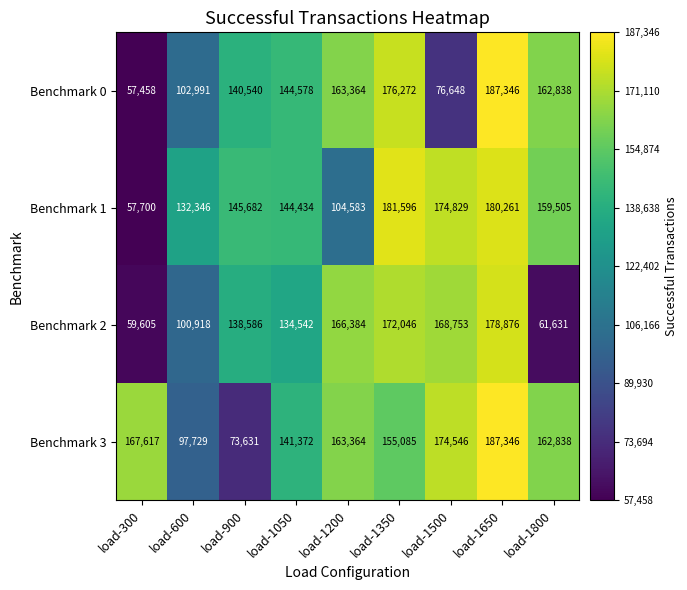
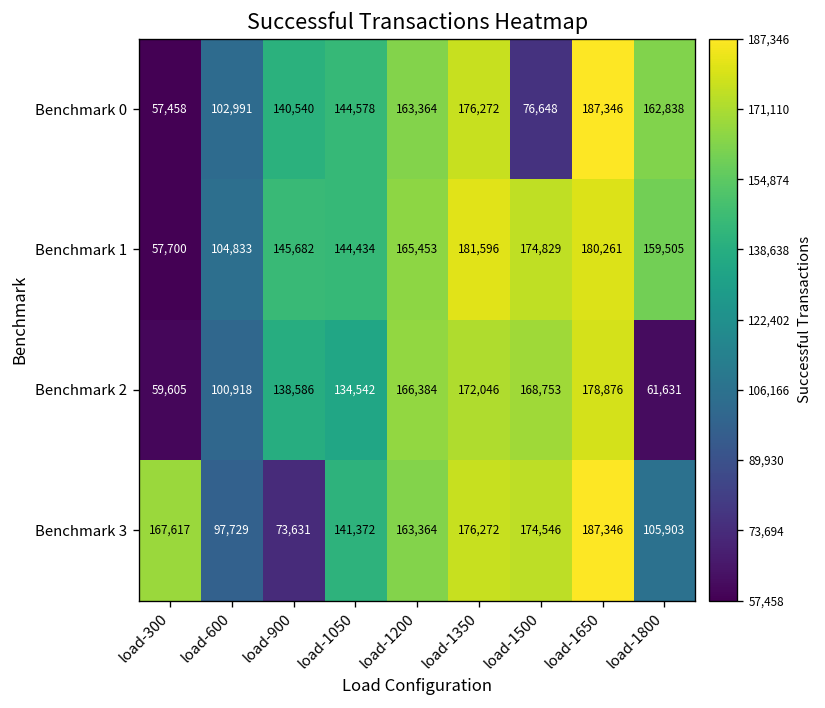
  {
    "Benchmark 0": {
      "load-300": "57,458",
      "load-600": "102,991",
      "load-900": "140,540",
      "load-1050": "144,578",
      "load-1200": "163,364",
      "load-1350": "176,272",
      "load-1500": "76,648",
      "load-1650": "187,346",
      "load-1800": "162,838"
    },
    "Benchmark 1": {
      "load-300": "57,700",
-     "load-600": "132,346",
+     "load-600": "104,833",
      "load-900": "145,682",
      "load-1050": "144,434",
-     "load-1200": "104,583",
+     "load-1200": "165,453",
      "load-1350": "181,596",
      "load-1500": "174,829",
      "load-1650": "180,261",
      "load-1800": "159,505"
    },
    "Benchmark 2": {
      "load-300": "59,605",
      "load-600": "100,918",
      "load-900": "138,586",
      "load-1050": "134,542",
      "load-1200": "166,384",
      "load-1350": "172,046",
      "load-1500": "168,753",
      "load-1650": "178,876",
      "load-1800": "61,631"
    },
    "Benchmark 3": {
      "load-300": "167,617",
      "load-600": "97,729",
      "load-900": "73,631",
      "load-1050": "141,372",
      "load-1200": "163,364",
-     "load-1350": "155,085",
+     "load-1350": "176,272",
      "load-1500": "174,546",
      "load-1650": "187,346",
-     "load-1800": "162,838"
+     "load-1800": "105,903"
    }
  }
